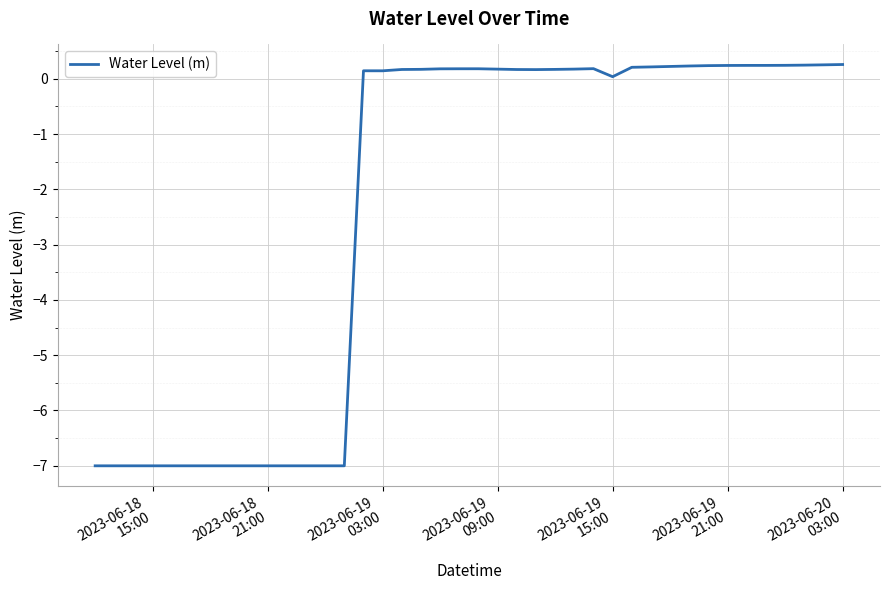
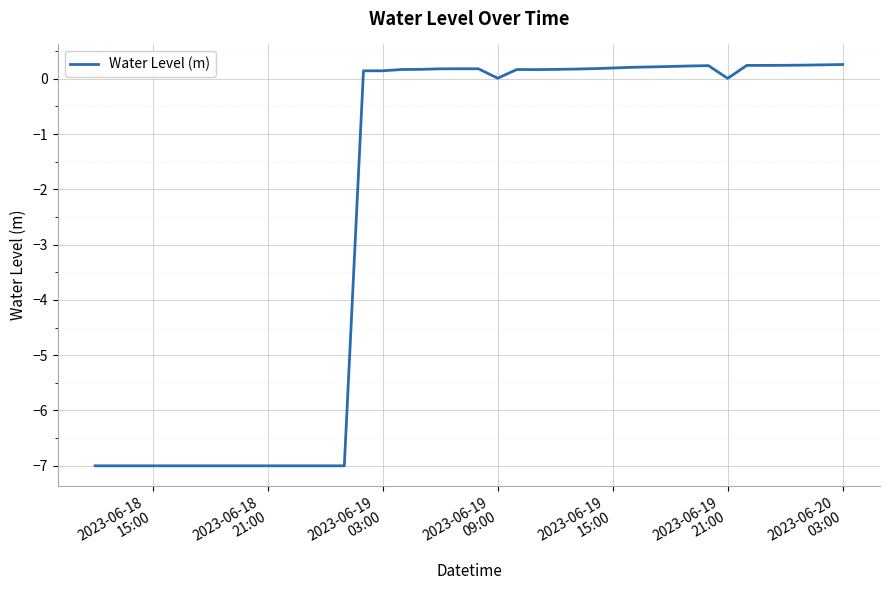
  {
    "2023-06-18 15:00": -7.0,
    "2023-06-18 21:00": -7.0,
    "2023-06-19 03:00": 0.1,
-   "2023-06-19 09:00": 0.2,
-   "2023-06-19 15:00": 0.0,
-   "2023-06-19 21:00": 0.2,
+   "2023-06-19 09:00": 0.0,
+   "2023-06-19 15:00": 0.2,
+   "2023-06-19 21:00": 0.0,
    "2023-06-20 03:00": 0.3
  }
